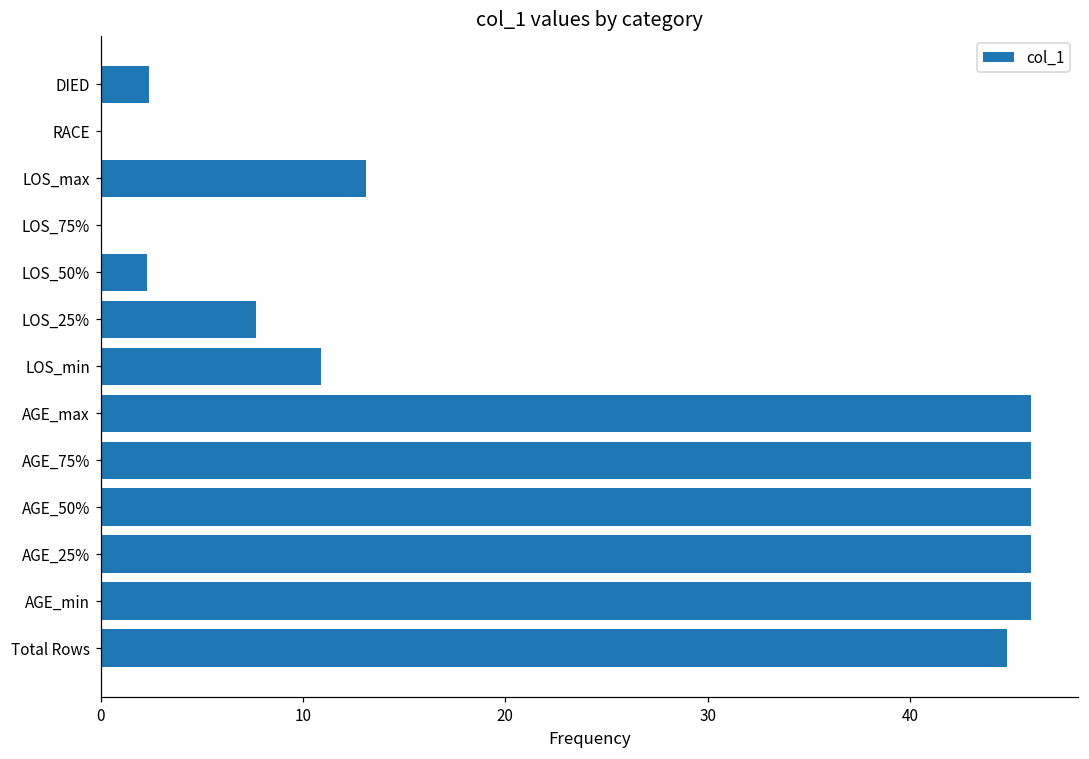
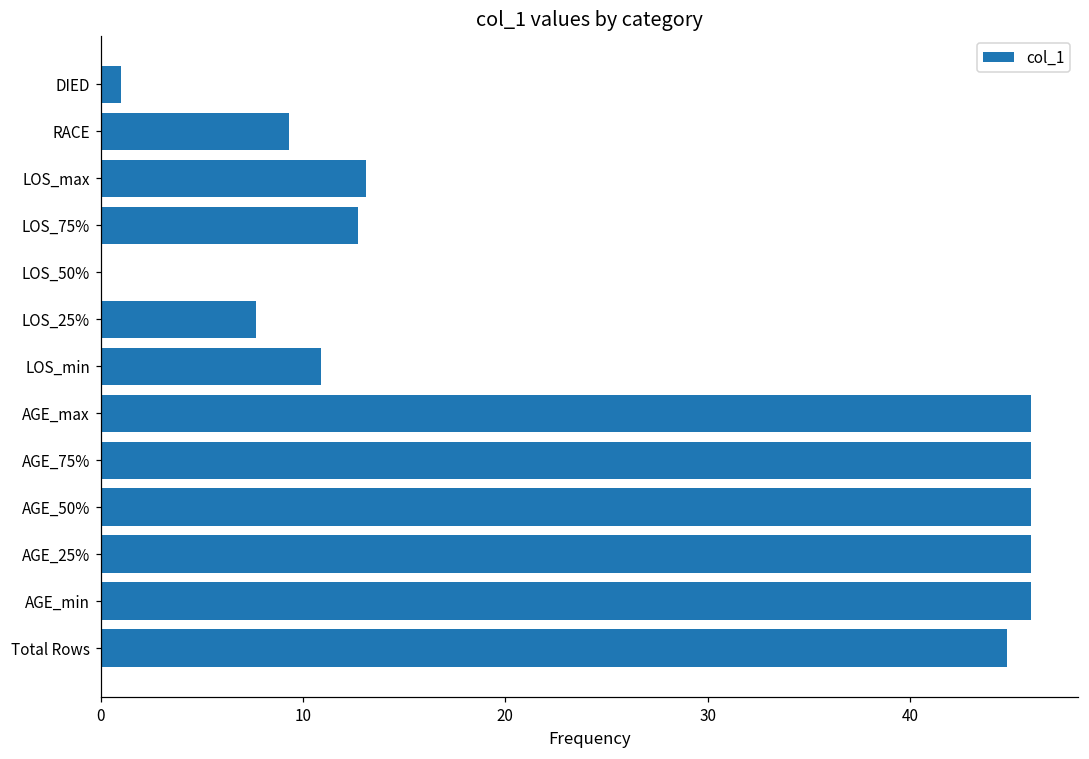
  {
-   "DIED": 2.4,
-   "RACE": 0.0,
+   "DIED": 1.0,
+   "RACE": 9.3,
    "LOS_max": 13.1,
-   "LOS_75%": 0.0,
-   "LOS_50%": 2.3,
+   "LOS_75%": 12.7,
+   "LOS_50%": 0.0,
    "LOS_25%": 7.7,
    "LOS_min": 10.9,
    "AGE_max": 46.0,
    "AGE_75%": 46.0,
    "AGE_50%": 46.0,
    "AGE_25%": 46.0,
    "AGE_min": 46.0,
    "Total Rows": 44.8
  }
